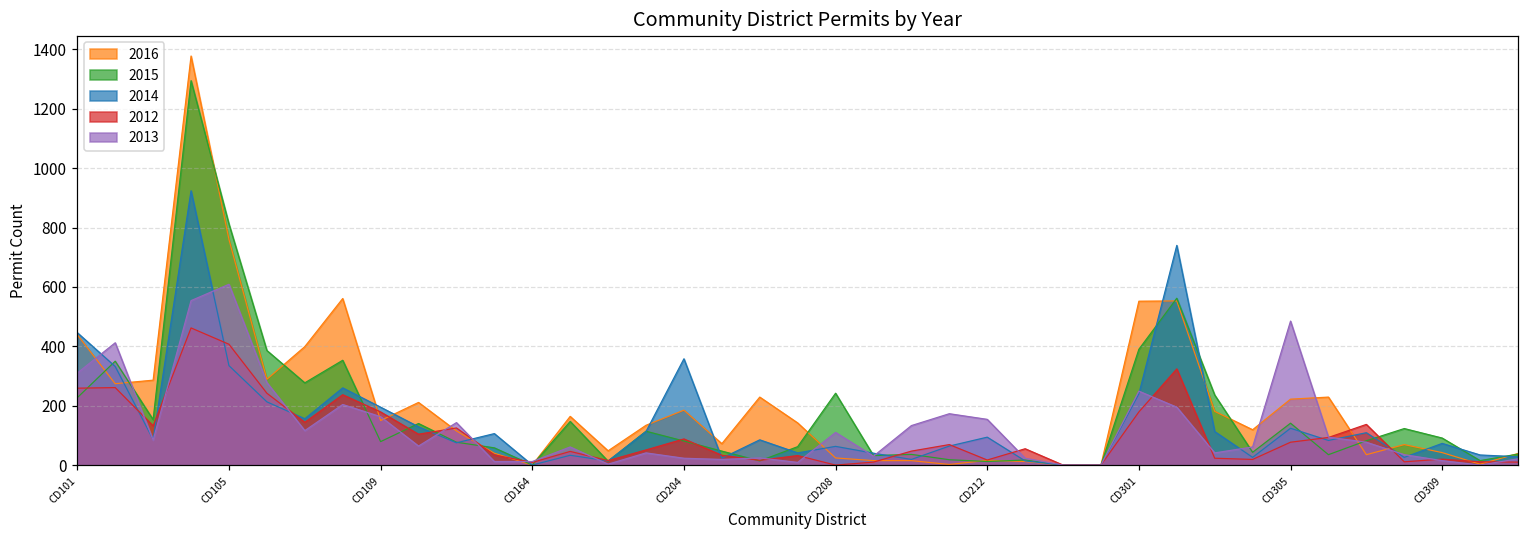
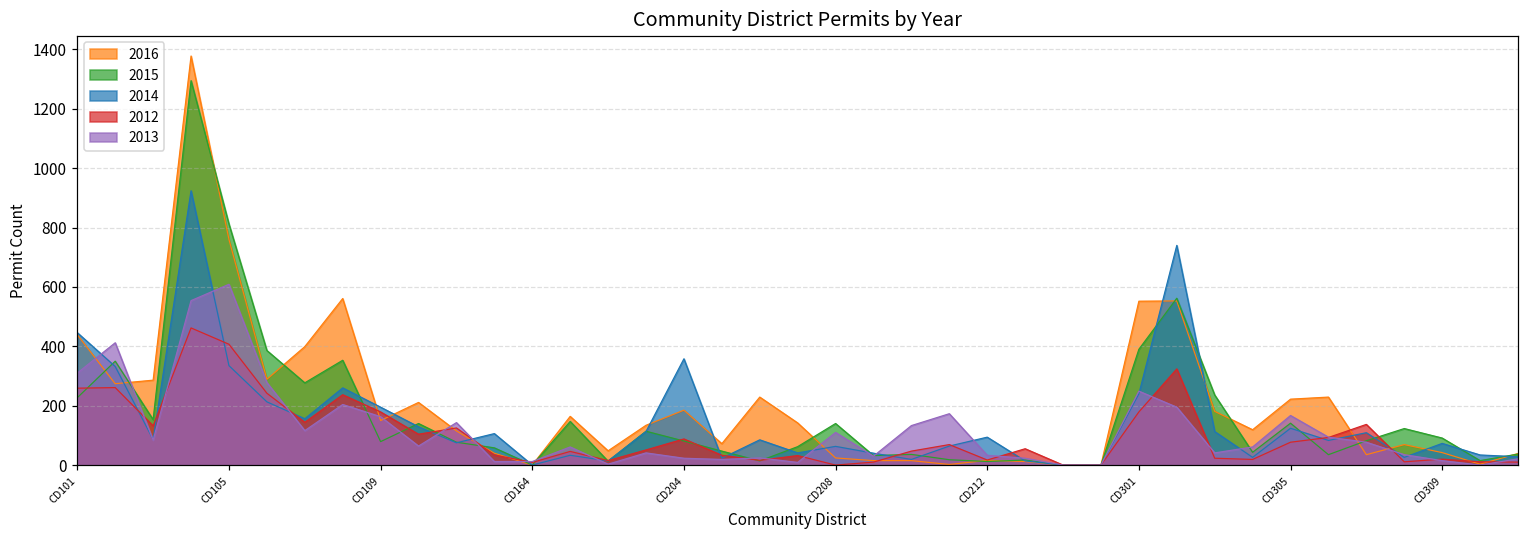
  {
    "2016": {
      "CD105": 760,
      "CD109": 150,
      "CD204": 190,
      "CD208": 20,
      "CD301": 550,
      "CD305": 220,
      "CD309": 40
    },
    "2015": {
      "CD101": 230,
      "CD105": 810,
      "CD109": 80,
-     "CD208": 240,
+     "CD208": 140,
      "CD301": 390,
      "CD305": 140,
      "CD309": 90
    },
    "2014": {
      "CD105": 340,
      "CD109": 200,
      "CD204": 360,
      "CD208": 60,
      "CD212": 90,
      "CD305": 120,
      "CD309": 70
    },
    "2012": {
      "CD101": 260,
      "CD105": 410,
      "CD109": 180,
      "CD208": 0,
      "CD301": 180,
      "CD305": 80
    },
    "2013": {
      "CD101": 310,
      "CD105": 610,
      "CD109": 160,
      "CD204": 20,
      "CD208": 110,
-     "CD212": 150,
-     "CD305": 490
+     "CD212": 30,
+     "CD305": 170
    }
  }
